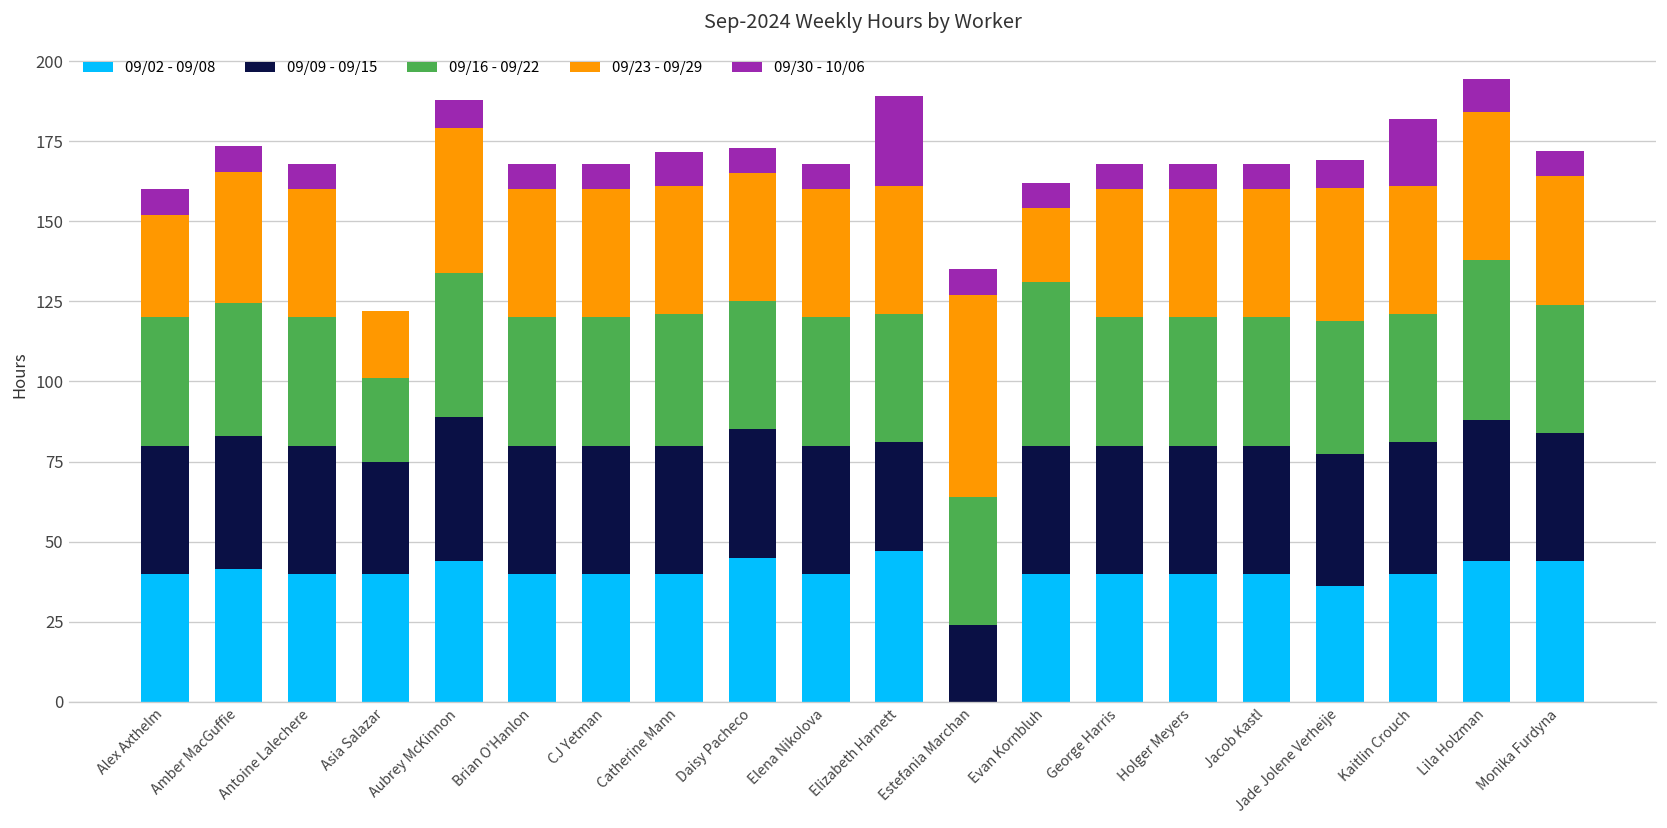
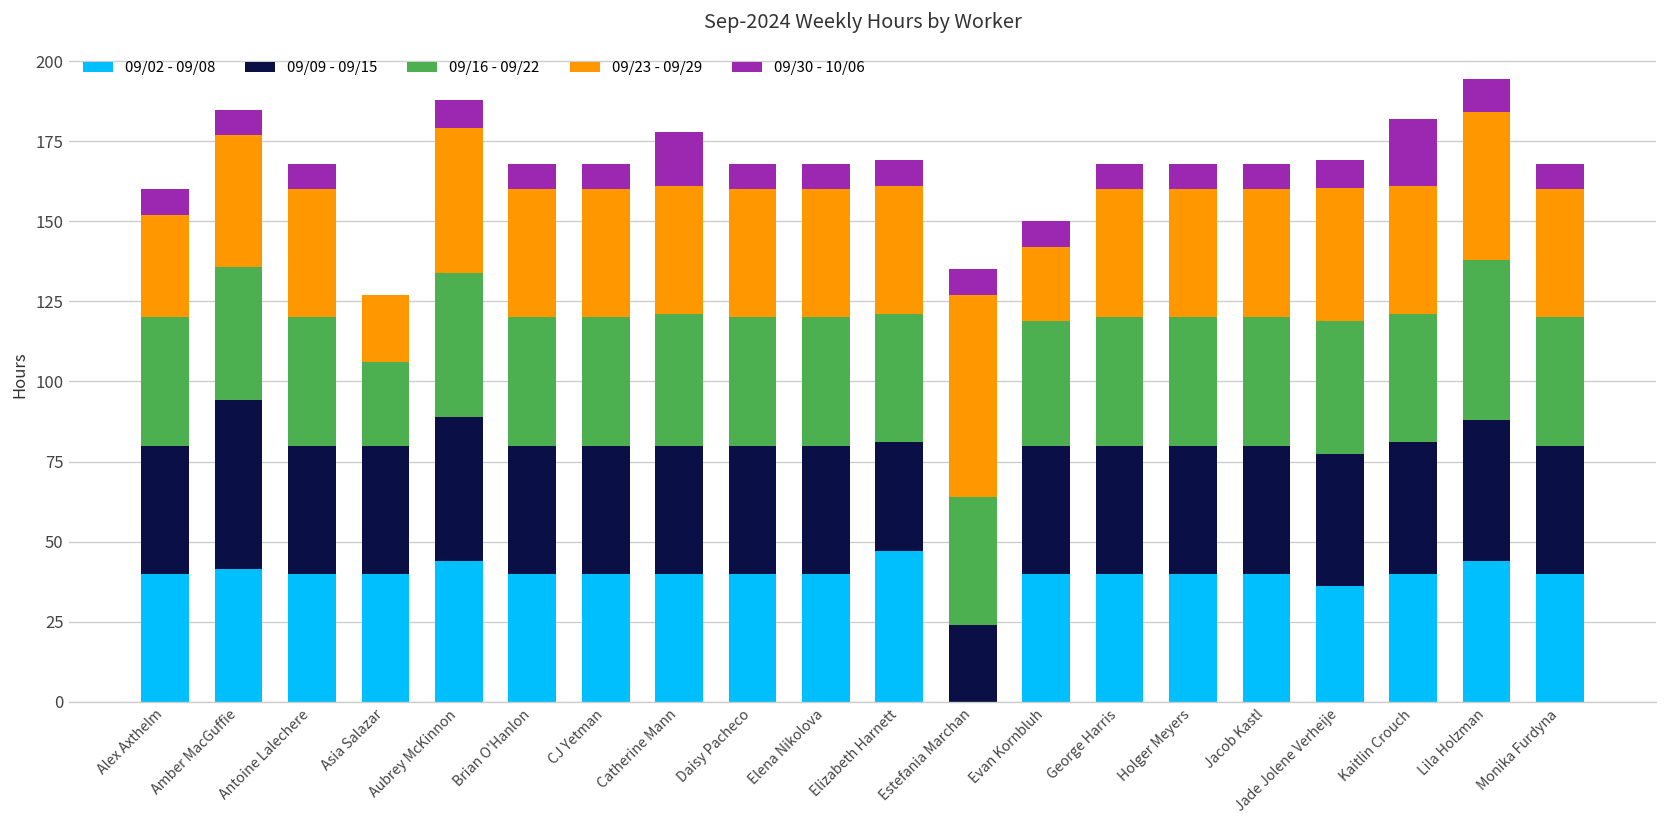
  {
    "09/02 - 09/08": {
      "Alex Axthelm": 40,
      "Amber MacGuffie": 42,
      "Antoine Lalechere": 40,
      "Asia Salazar": 40,
      "Aubrey McKinnon": 44,
      "Brian O'Hanlon": 40,
      "CJ Yetman": 40,
      "Catherine Mann": 40,
-     "Daisy Pacheco": 45,
+     "Daisy Pacheco": 40,
      "Elena Nikolova": 40,
      "Elizabeth Harnett": 47,
      "Estefania Marchan": 0,
      "Evan Kornbluh": 40,
      "George Harris": 40,
      "Holger Meyers": 40,
      "Jacob Kastl": 40,
      "Jade Jolene Verheije": 36,
      "Kaitlin Crouch": 40,
      "Lila Holzman": 44,
-     "Monika Furdyna": 44
+     "Monika Furdyna": 40
    },
    "09/09 - 09/15": {
      "Alex Axthelm": 40,
-     "Amber MacGuffie": 42,
+     "Amber MacGuffie": 53,
      "Antoine Lalechere": 40,
-     "Asia Salazar": 35,
+     "Asia Salazar": 40,
      "Aubrey McKinnon": 45,
      "Brian O'Hanlon": 40,
      "CJ Yetman": 40,
      "Catherine Mann": 40,
      "Daisy Pacheco": 40,
      "Elena Nikolova": 40,
      "Elizabeth Harnett": 34,
      "Estefania Marchan": 24,
      "Evan Kornbluh": 40,
      "George Harris": 40,
      "Holger Meyers": 40,
      "Jacob Kastl": 40,
      "Jade Jolene Verheije": 42,
      "Kaitlin Crouch": 41,
      "Lila Holzman": 44,
      "Monika Furdyna": 40
    },
    "09/16 - 09/22": {
      "Alex Axthelm": 40,
      "Amber MacGuffie": 42,
      "Antoine Lalechere": 40,
      "Asia Salazar": 26,
      "Aubrey McKinnon": 45,
      "Brian O'Hanlon": 40,
      "CJ Yetman": 40,
      "Catherine Mann": 41,
      "Daisy Pacheco": 40,
      "Elena Nikolova": 40,
      "Elizabeth Harnett": 40,
      "Estefania Marchan": 40,
-     "Evan Kornbluh": 51,
+     "Evan Kornbluh": 39,
      "George Harris": 40,
      "Holger Meyers": 40,
      "Jacob Kastl": 40,
      "Jade Jolene Verheije": 42,
      "Kaitlin Crouch": 40,
      "Lila Holzman": 50,
      "Monika Furdyna": 40
    },
    "09/23 - 09/29": {
      "Alex Axthelm": 32,
      "Amber MacGuffie": 41,
      "Antoine Lalechere": 40,
      "Asia Salazar": 21,
      "Aubrey McKinnon": 45,
      "Brian O'Hanlon": 40,
      "CJ Yetman": 40,
      "Catherine Mann": 40,
      "Daisy Pacheco": 40,
      "Elena Nikolova": 40,
      "Elizabeth Harnett": 40,
      "Estefania Marchan": 63,
      "Evan Kornbluh": 23,
      "George Harris": 40,
      "Holger Meyers": 40,
      "Jacob Kastl": 40,
      "Jade Jolene Verheije": 42,
      "Kaitlin Crouch": 40,
      "Lila Holzman": 46,
      "Monika Furdyna": 40
    },
    "09/30 - 10/06": {
      "Alex Axthelm": 8,
      "Amber MacGuffie": 8,
      "Antoine Lalechere": 8,
      "Asia Salazar": 0,
      "Aubrey McKinnon": 9,
      "Brian O'Hanlon": 8,
      "CJ Yetman": 8,
-     "Catherine Mann": 11,
+     "Catherine Mann": 17,
      "Daisy Pacheco": 8,
      "Elena Nikolova": 8,
-     "Elizabeth Harnett": 28,
+     "Elizabeth Harnett": 8,
      "Estefania Marchan": 8,
      "Evan Kornbluh": 8,
      "George Harris": 8,
      "Holger Meyers": 8,
      "Jacob Kastl": 8,
      "Jade Jolene Verheije": 9,
      "Kaitlin Crouch": 21,
      "Lila Holzman": 11,
      "Monika Furdyna": 8
    }
  }
